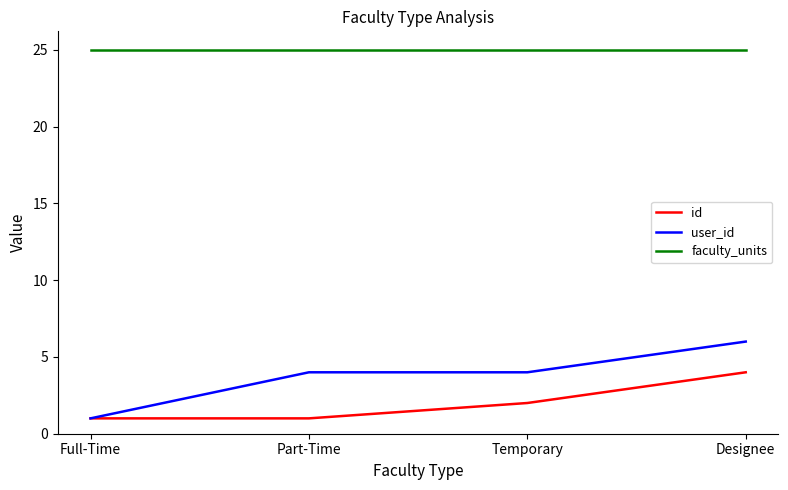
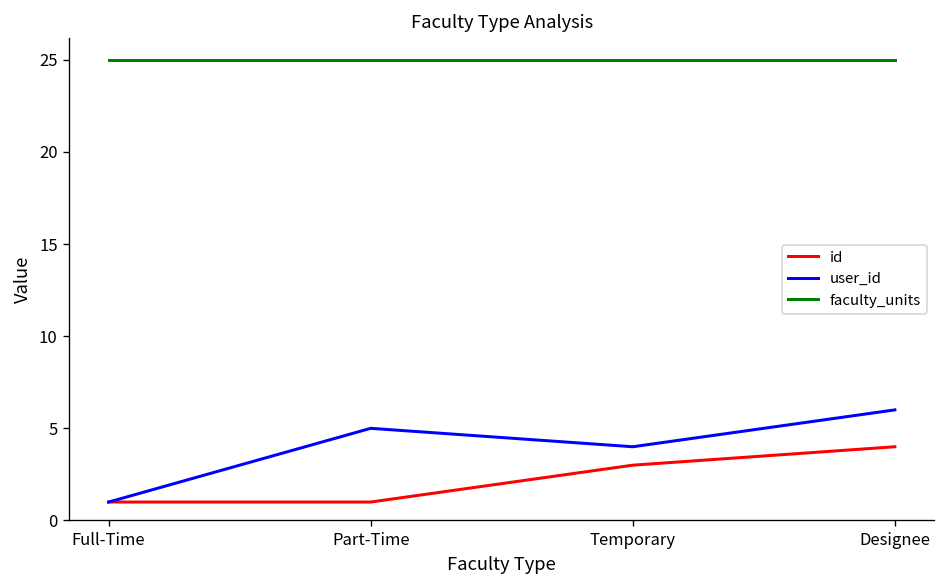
  {
    "id": {
      "Part-Time": 1,
-     "Temporary": 2,
+     "Temporary": 3,
      "Designee": 4
    },
    "user_id": {
-     "Part-Time": 4,
+     "Part-Time": 5,
      "Temporary": 4,
      "Designee": 6
    },
    "faculty_units": {
      "Full-Time": 25,
      "Part-Time": 25,
      "Temporary": 25,
      "Designee": 25
    }
  }
